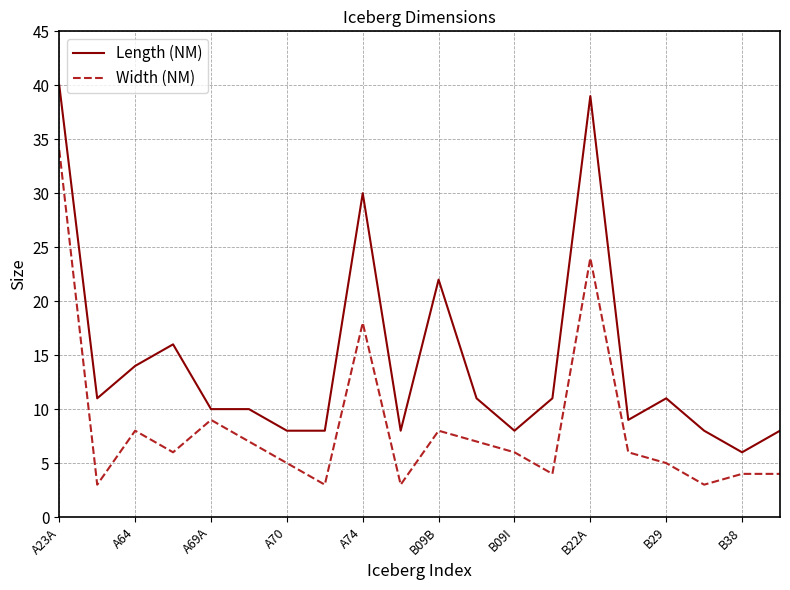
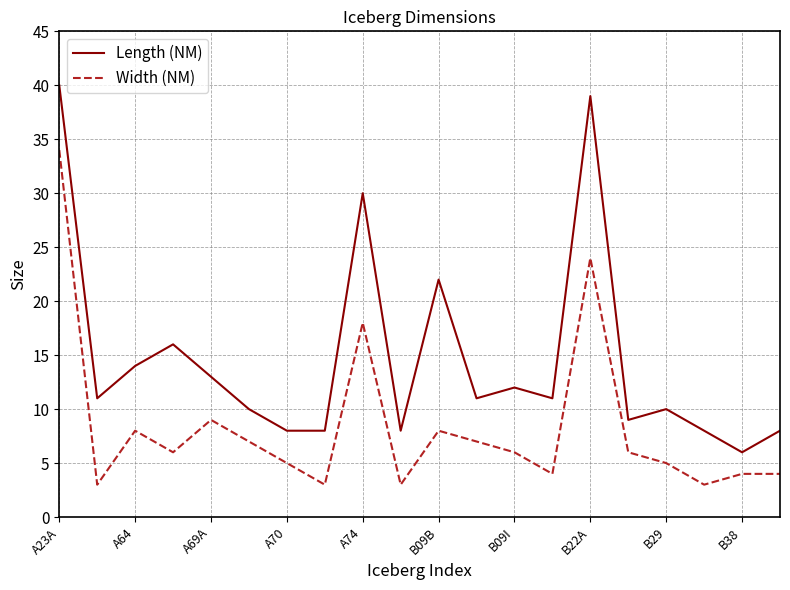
  {
    "Length (NM)": {
      "A23A": 40,
      "A64": 14,
-     "A69A": 10,
+     "A69A": 13,
      "A70": 8,
      "A74": 30,
      "B09B": 22,
-     "B09I": 8,
+     "B09I": 12,
      "B22A": 39,
-     "B29": 11,
+     "B29": 10,
      "B38": 6
    },
    "Width (NM)": {
      "A23A": 34,
      "A64": 8,
      "A69A": 9,
      "A70": 5,
      "A74": 18,
      "B09B": 8,
      "B09I": 6,
      "B22A": 24,
      "B29": 5,
      "B38": 4
    }
  }
